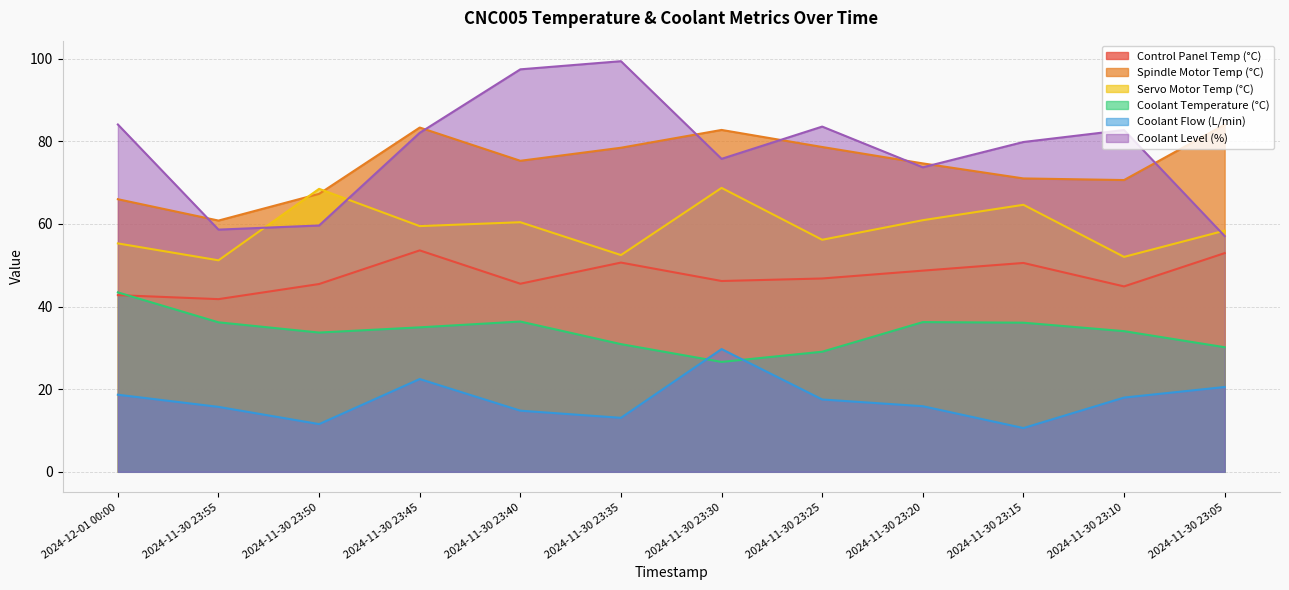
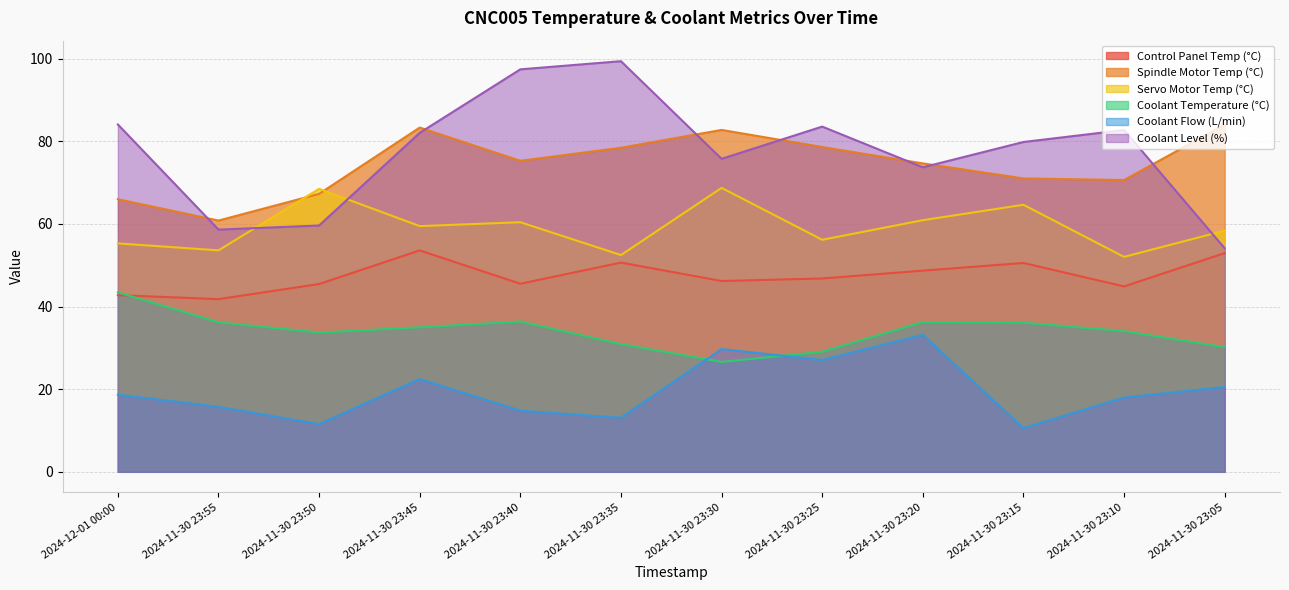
  {
    "Servo Motor Temp (°C)": {
      "2024-12-01 00:00": 55,
-     "2024-11-30 23:55": 51,
+     "2024-11-30 23:55": 54,
      "2024-11-30 23:50": 69,
      "2024-11-30 23:45": 59,
      "2024-11-30 23:40": 60,
      "2024-11-30 23:35": 52,
      "2024-11-30 23:30": 69,
      "2024-11-30 23:25": 56,
      "2024-11-30 23:20": 61,
      "2024-11-30 23:15": 65,
      "2024-11-30 23:10": 52,
      "2024-11-30 23:05": 58
    },
    "Coolant Temperature (°C)": {
      "2024-12-01 00:00": 43,
      "2024-11-30 23:55": 36,
      "2024-11-30 23:50": 34,
      "2024-11-30 23:45": 35,
      "2024-11-30 23:40": 36,
      "2024-11-30 23:35": 31,
      "2024-11-30 23:30": 27,
      "2024-11-30 23:25": 29,
      "2024-11-30 23:20": 36,
      "2024-11-30 23:15": 36,
      "2024-11-30 23:10": 34,
      "2024-11-30 23:05": 30
    },
    "Coolant Flow (L/min)": {
      "2024-12-01 00:00": 19,
      "2024-11-30 23:55": 16,
      "2024-11-30 23:50": 12,
      "2024-11-30 23:45": 22,
      "2024-11-30 23:40": 15,
      "2024-11-30 23:35": 13,
      "2024-11-30 23:30": 30,
-     "2024-11-30 23:25": 18,
-     "2024-11-30 23:20": 16,
+     "2024-11-30 23:25": 27,
+     "2024-11-30 23:20": 33,
      "2024-11-30 23:15": 11,
      "2024-11-30 23:10": 18,
      "2024-11-30 23:05": 21
    },
    "Coolant Level (%)": {
      "2024-12-01 00:00": 84,
      "2024-11-30 23:55": 59,
      "2024-11-30 23:50": 60,
      "2024-11-30 23:45": 82,
      "2024-11-30 23:40": 97,
      "2024-11-30 23:35": 99,
      "2024-11-30 23:30": 76,
      "2024-11-30 23:25": 84,
      "2024-11-30 23:20": 74,
      "2024-11-30 23:15": 80,
-     "2024-11-30 23:05": 57
+     "2024-11-30 23:05": 54
    }
  }
